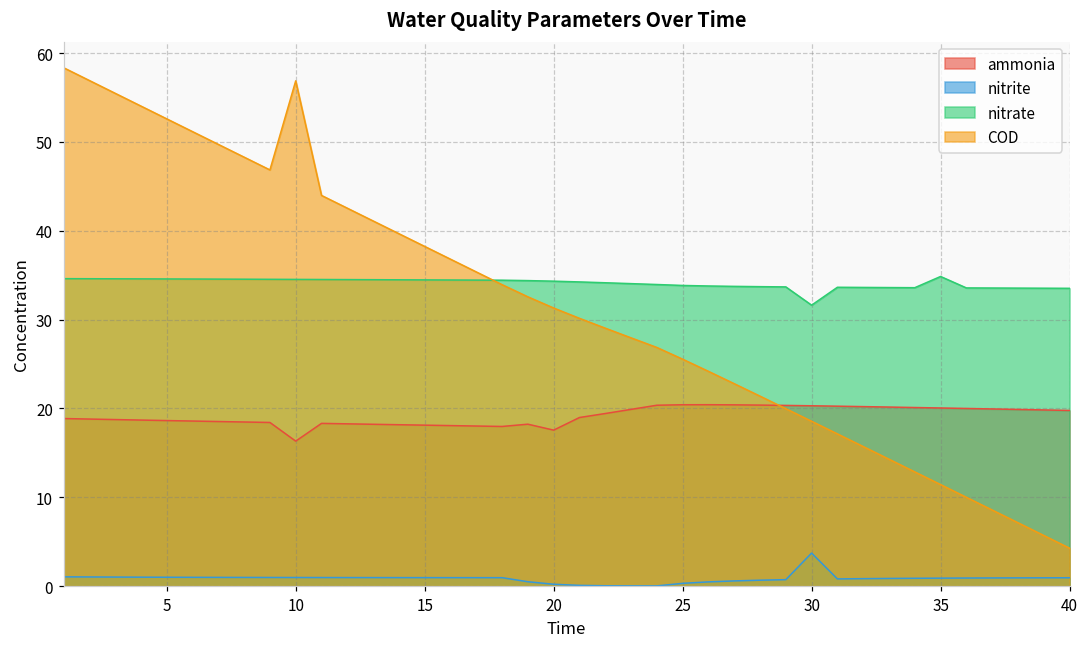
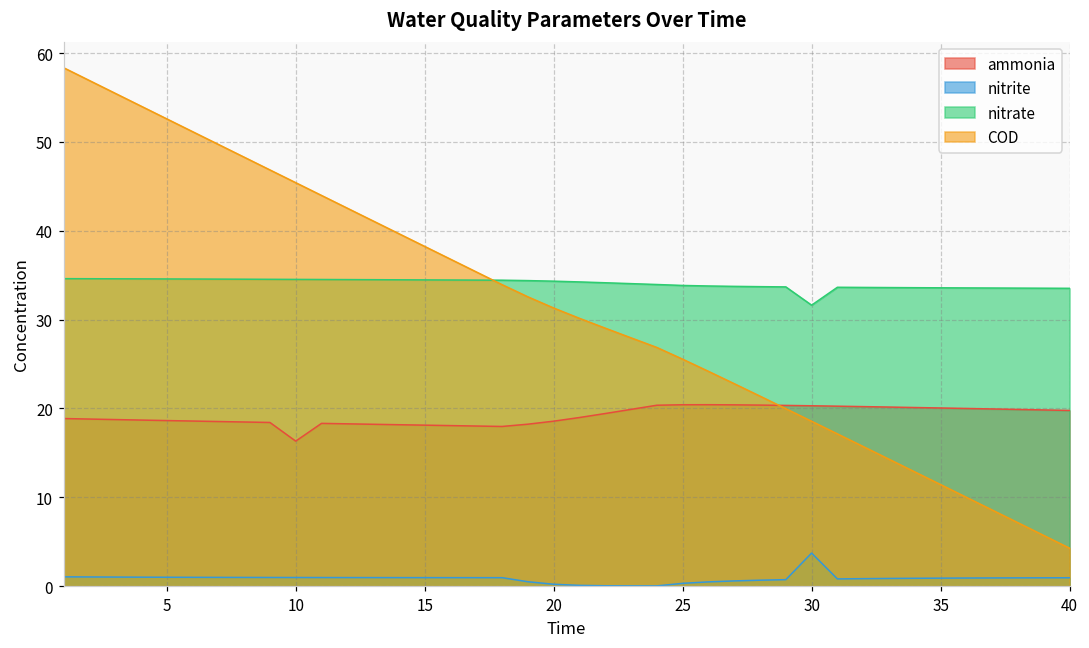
  {
    "ammonia": {
      "5": 19,
      "10": 16,
      "15": 18,
-     "20": 18,
+     "20": 19,
      "25": 20,
      "30": 20,
      "35": 20,
      "40": 20
    },
    "nitrite": {
      "5": 1,
      "10": 1,
      "15": 1,
      "20": 0,
      "25": 0,
      "30": 4,
      "35": 1,
      "40": 1
    },
    "nitrate": {
      "5": 35,
      "10": 35,
      "15": 34,
      "20": 34,
      "25": 34,
      "30": 32,
-     "35": 35,
+     "35": 34,
      "40": 34
    },
    "COD": {
      "5": 53,
-     "10": 57,
+     "10": 45,
      "15": 38,
      "20": 31,
      "25": 26,
      "30": 19,
      "35": 11,
      "40": 4
    }
  }
